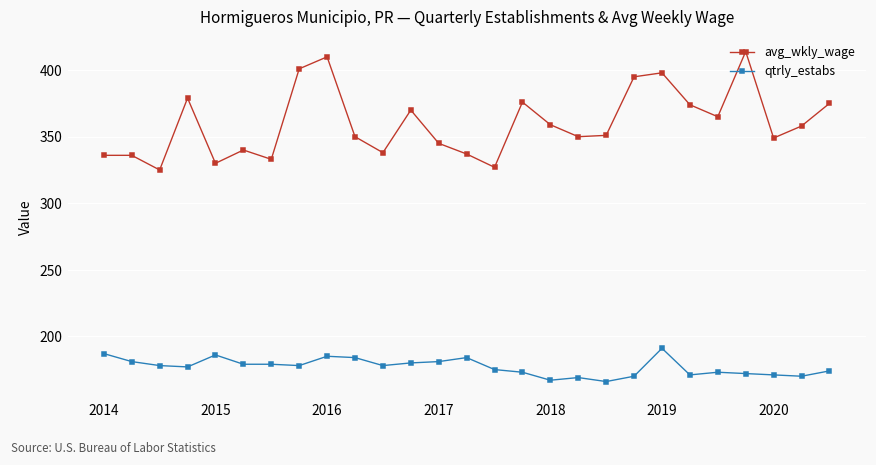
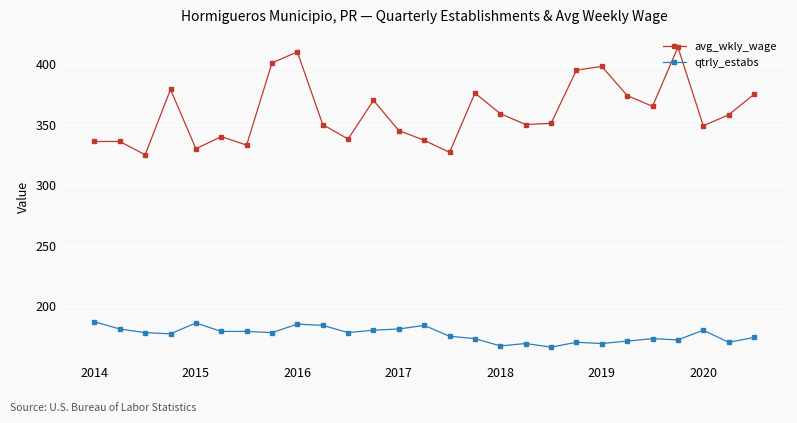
  {
    "avg_wkly_wage": {
      "2014": 336,
      "2015": 330,
      "2016": 410,
      "2017": 345,
      "2018": 359,
      "2019": 398,
      "2020": 349
    },
    "qtrly_estabs": {
      "2014": 187,
      "2015": 186,
      "2016": 185,
      "2017": 181,
      "2018": 167,
-     "2019": 191,
-     "2020": 171
+     "2019": 169,
+     "2020": 180
    }
  }
